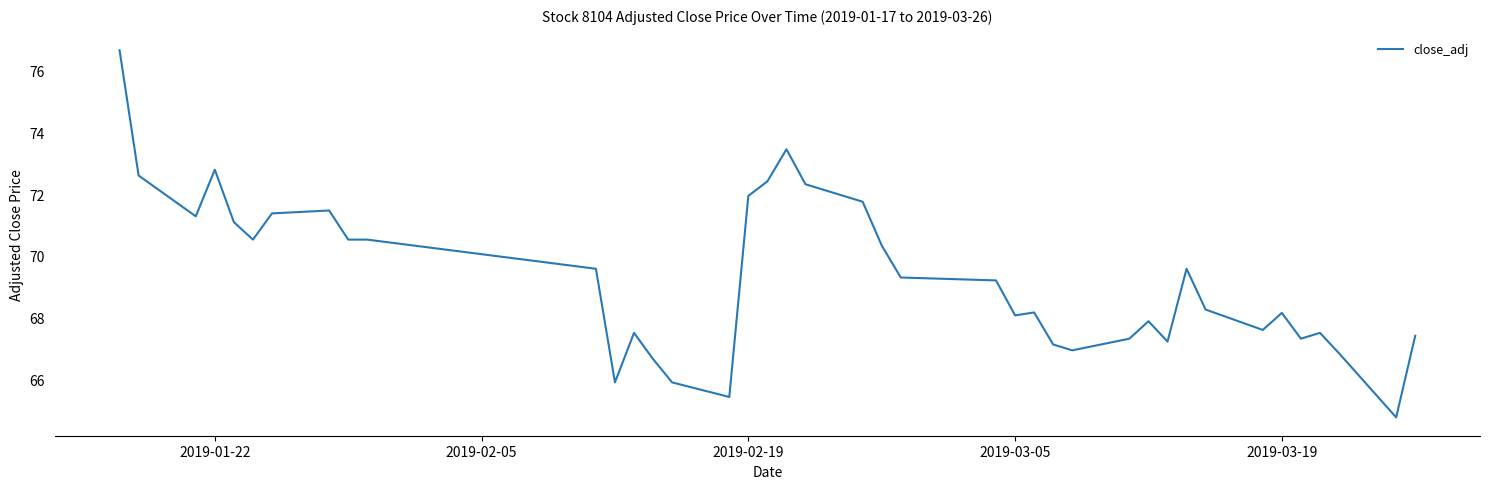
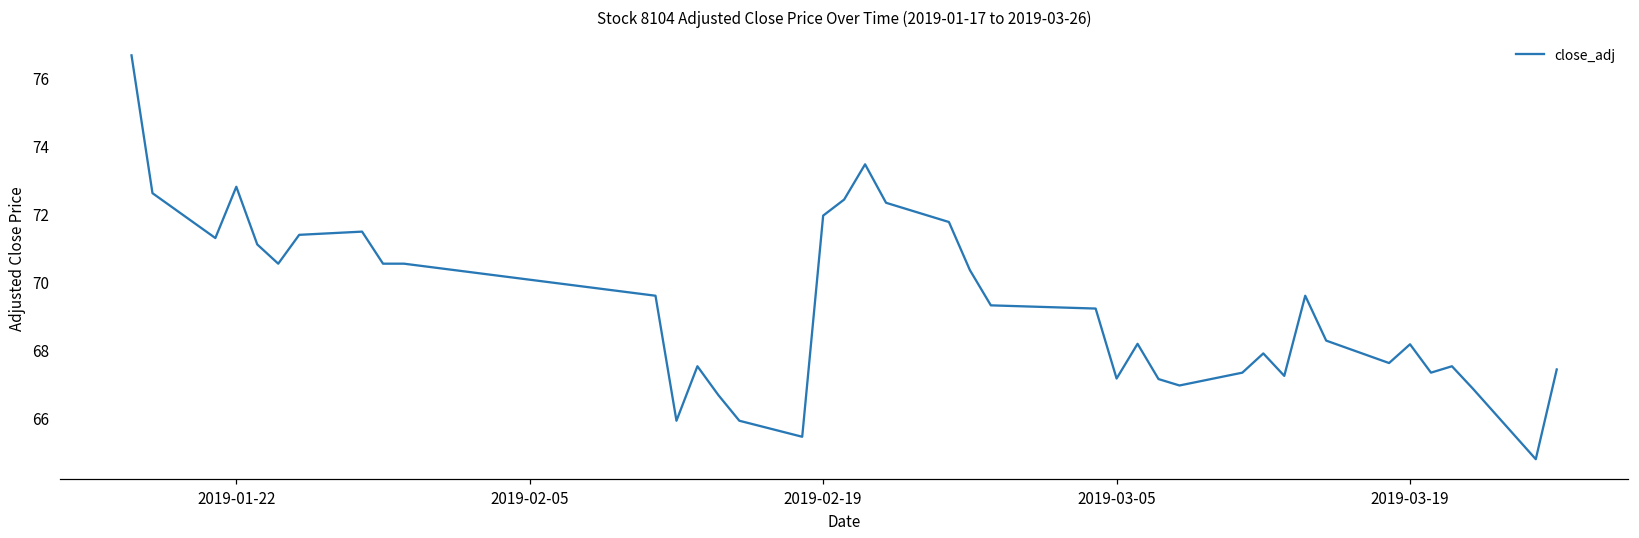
  {
    "2019-01-22": 72.8,
    "2019-02-19": 71.9,
-   "2019-03-05": 68.1,
+   "2019-03-05": 67.2,
    "2019-03-19": 68.2
  }
